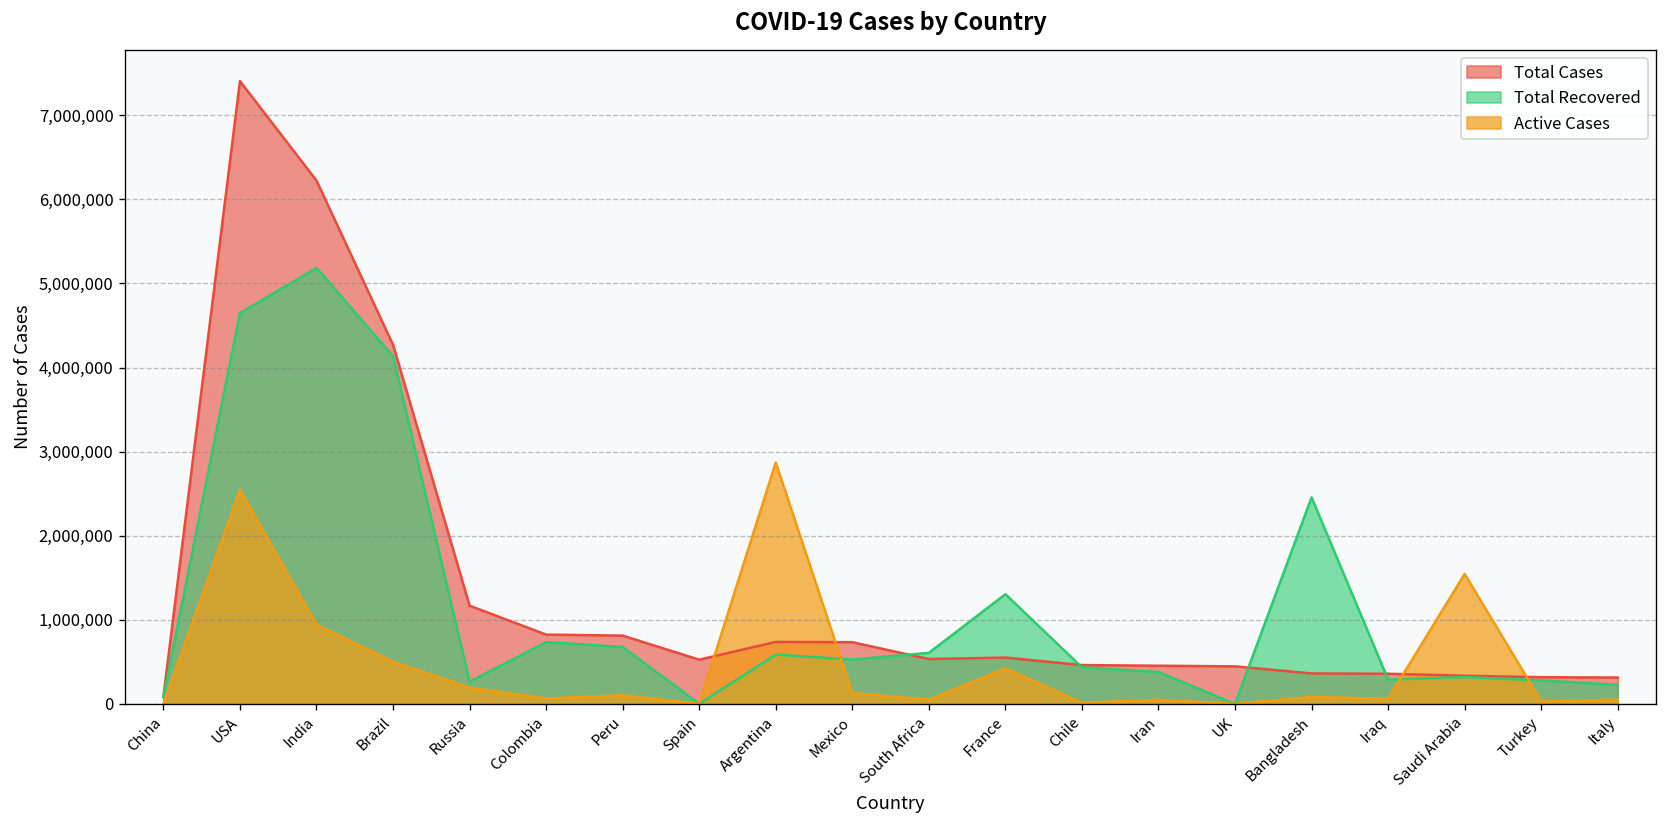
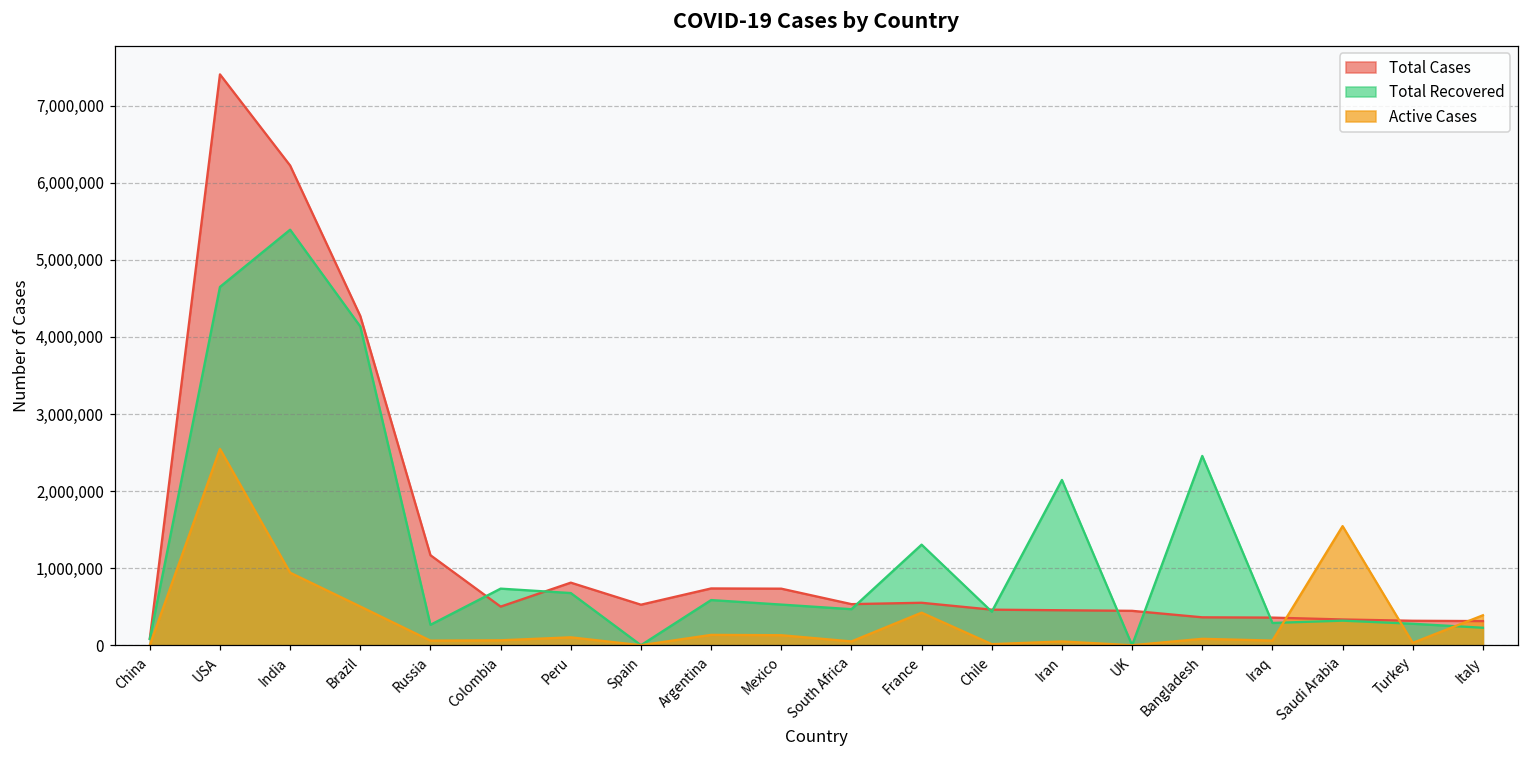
  {
    "Total Cases": {
      "USA": "7,400,000",
      "India": "6,200,000",
      "Brazil": "4,300,000",
      "Russia": "1,200,000",
-     "Colombia": "800,000",
+     "Colombia": "500,000",
      "Peru": "800,000",
      "Spain": "500,000",
      "Argentina": "700,000",
      "Mexico": "700,000",
      "South Africa": "500,000",
      "France": "600,000",
      "Iran": "500,000",
      "UK": "400,000",
      "Bangladesh": "400,000",
      "Iraq": "400,000",
      "Turkey": "300,000",
      "Italy": "300,000"
    },
    "Total Recovered": {
      "USA": "4,600,000",
-     "India": "5,200,000",
+     "India": "5,400,000",
      "Brazil": "4,100,000",
      "Russia": "300,000",
      "Colombia": "700,000",
      "Peru": "700,000",
      "Argentina": "600,000",
      "Mexico": "500,000",
-     "South Africa": "600,000",
+     "South Africa": "500,000",
      "France": "1,300,000",
-     "Iran": "400,000",
+     "Iran": "2,100,000",
      "Bangladesh": "2,500,000",
      "Iraq": "300,000",
      "Turkey": "300,000",
      "Italy": "200,000"
    },
    "Active Cases": {
      "China": "0",
      "USA": "2,500,000",
      "India": "900,000",
      "Brazil": "500,000",
-     "Russia": "200,000",
+     "Russia": "100,000",
      "Colombia": "100,000",
      "Peru": "100,000",
-     "Argentina": "2,900,000",
+     "Argentina": "100,000",
      "Mexico": "100,000",
      "South Africa": "0",
      "France": "400,000",
      "Chile": "0",
      "Iran": "0",
      "Bangladesh": "100,000",
      "Iraq": "100,000",
      "Saudi Arabia": "1,500,000",
      "Turkey": "0",
-     "Italy": "100,000"
+     "Italy": "400,000"
    }
  }
